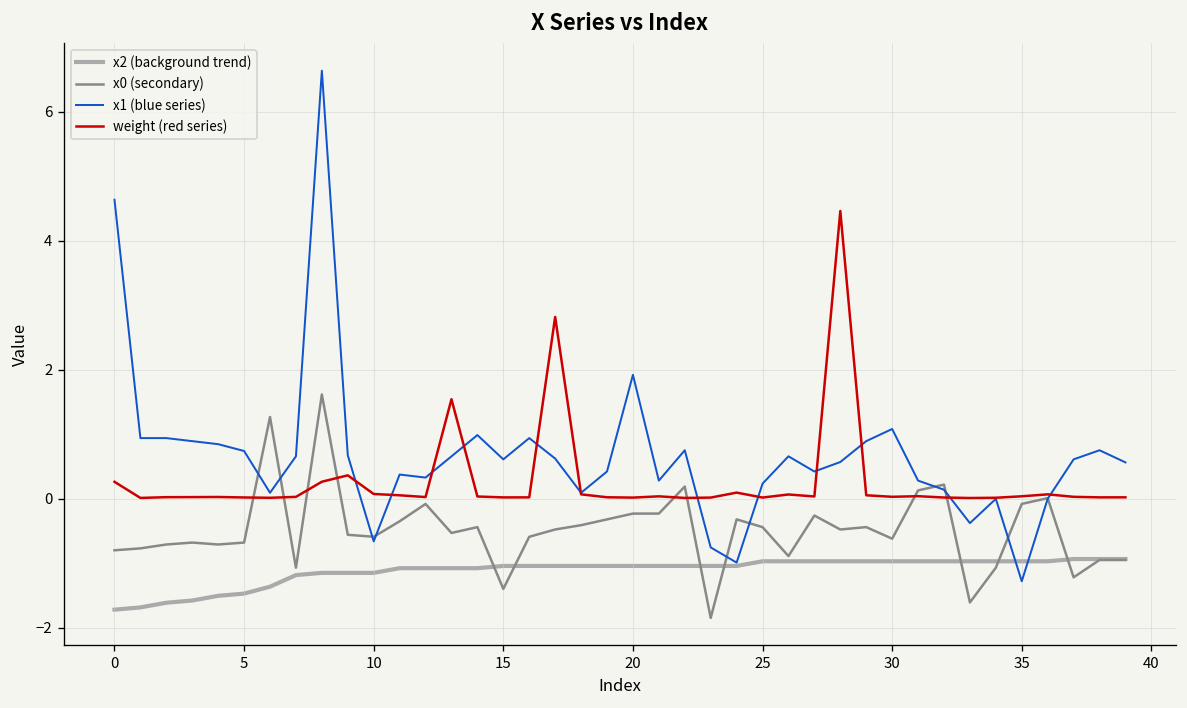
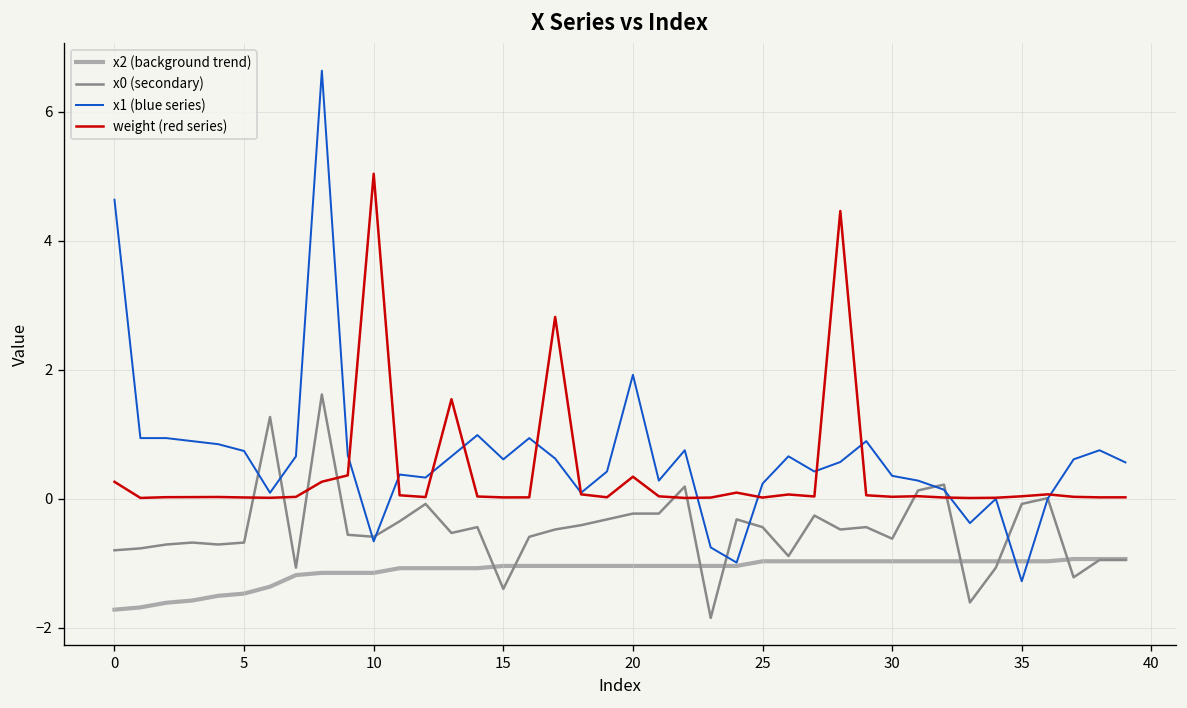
  {
    "x1 (blue series)": {
      "0": 4.6,
      "5": 0.7,
      "10": -0.7,
      "15": 0.6,
      "20": 1.9,
      "25": 0.2,
-     "30": 1.1,
+     "30": 0.4,
      "35": -1.3
    },
    "weight (red series)": {
      "0": 0.3,
      "5": 0.0,
-     "10": 0.1,
+     "10": 5.0,
      "15": 0.0,
-     "20": 0.0,
+     "20": 0.3,
      "25": 0.0,
      "30": 0.0,
      "35": 0.0
    }
  }
